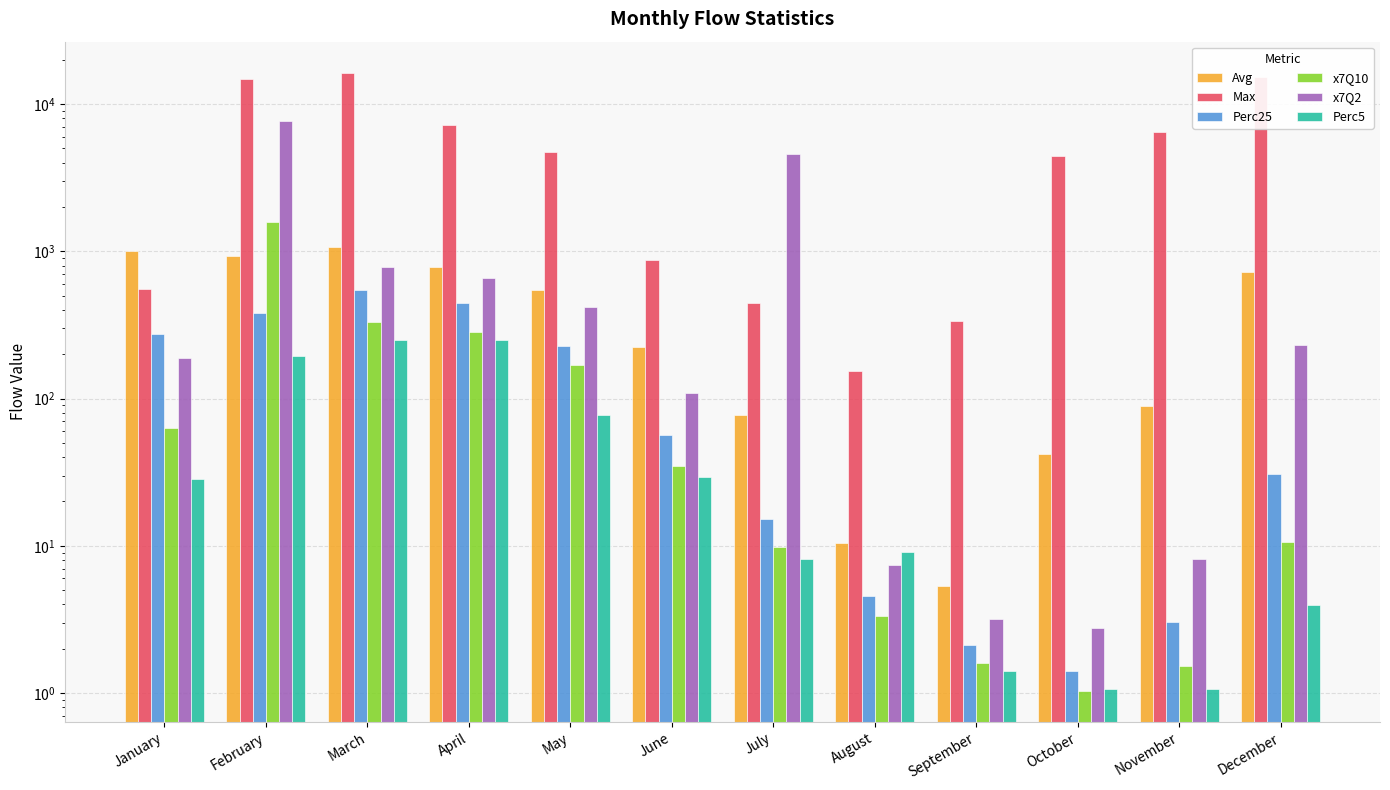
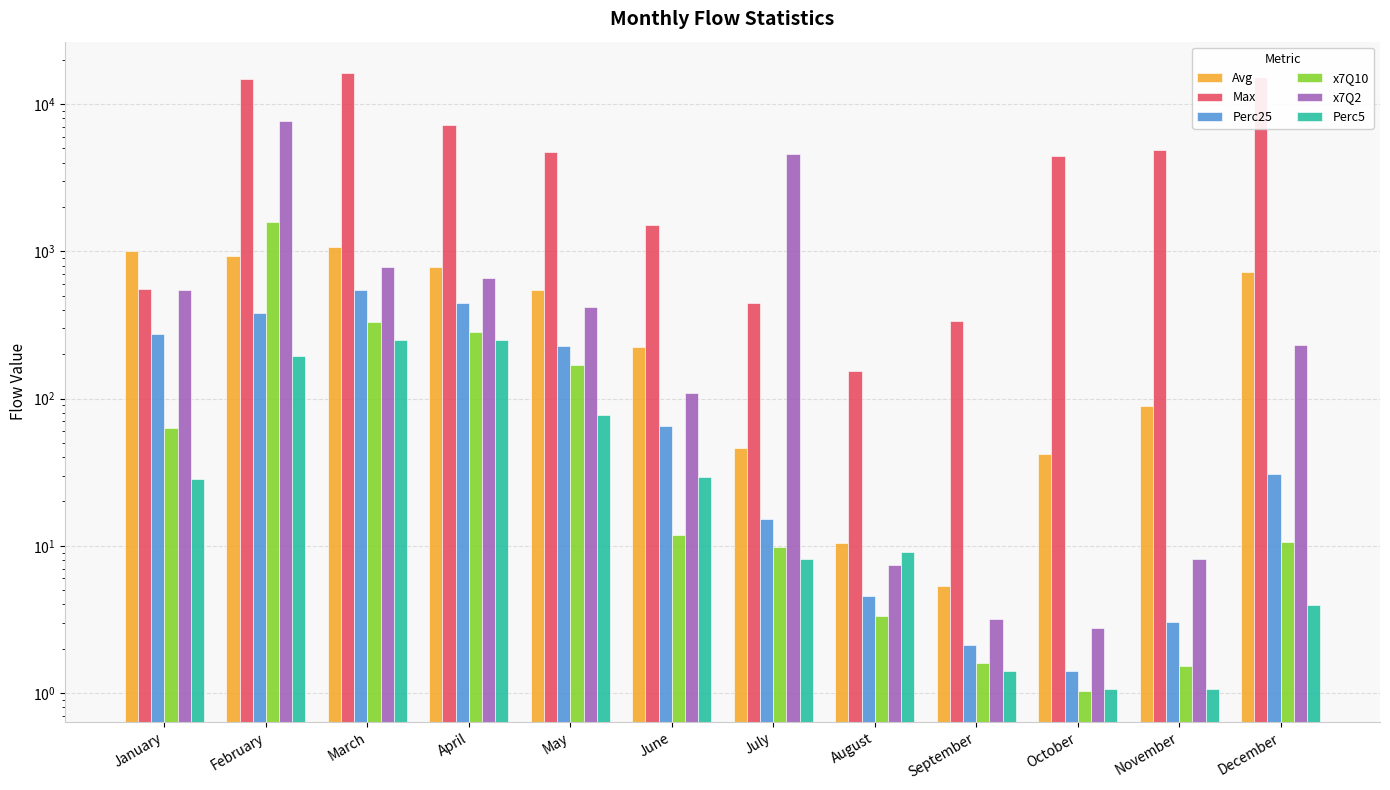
  {
    "Avg": {
      "January": 1000,
      "February": 900,
      "March": 1100,
      "April": 800,
      "May": 550,
      "June": 220,
-     "July": 80,
+     "July": 46,
      "August": 11,
      "September": 5.4,
      "October": 42,
      "November": 90,
      "December": 700
    },
    "Max": {
      "January": 560,
      "February": 15000,
      "March": 16000,
      "April": 7000,
      "May": 4700,
-     "June": 900,
+     "June": 1500,
      "July": 440,
      "August": 150,
      "September": 330,
      "October": 4400,
-     "November": 6000
+     "November": 4900
    },
    "Perc25": {
      "January": 270,
      "February": 380,
      "March": 550,
      "April": 440,
      "May": 230,
-     "June": 57,
+     "June": 70,
      "July": 15,
      "August": 4.6,
      "September": 2.1,
      "October": 1.4,
      "November": 3,
      "December": 31
    },
    "x7Q10": {
      "January": 63,
      "February": 1600,
      "March": 330,
      "April": 280,
      "May": 170,
-     "June": 35,
+     "June": 12,
      "July": 10,
      "August": 3.3,
      "September": 1.6,
      "October": 1,
      "November": 1.5,
      "December": 11
    },
    "x7Q2": {
-     "January": 190,
+     "January": 540,
      "February": 8000,
      "March": 800,
      "April": 700,
      "May": 420,
      "June": 110,
      "July": 4600,
      "August": 7,
      "September": 3.2,
      "October": 2.7,
      "November": 8,
      "December": 230
    },
    "Perc5": {
      "January": 29,
      "February": 200,
      "March": 250,
      "April": 250,
      "May": 80,
      "June": 30,
      "July": 8,
      "August": 9,
      "September": 1.4,
      "October": 1.1,
      "November": 1.1,
      "December": 4
    }
  }
